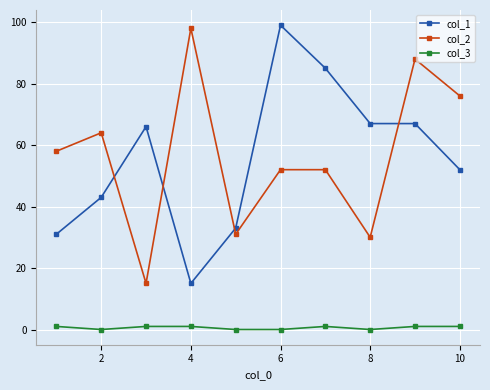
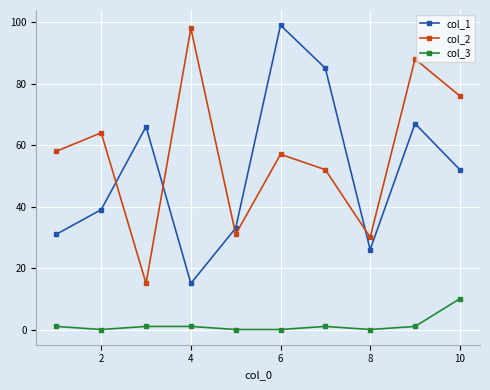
  {
    "col_1": {
-     "2": 43,
+     "2": 39,
      "4": 15,
      "6": 99,
-     "8": 67,
+     "8": 26,
      "10": 52
    },
    "col_2": {
      "2": 64,
      "4": 98,
-     "6": 52,
+     "6": 57,
      "8": 30,
      "10": 76
    },
    "col_3": {
      "2": 0,
      "4": 1,
      "6": 0,
      "8": 0,
-     "10": 1
+     "10": 10
    }
  }
